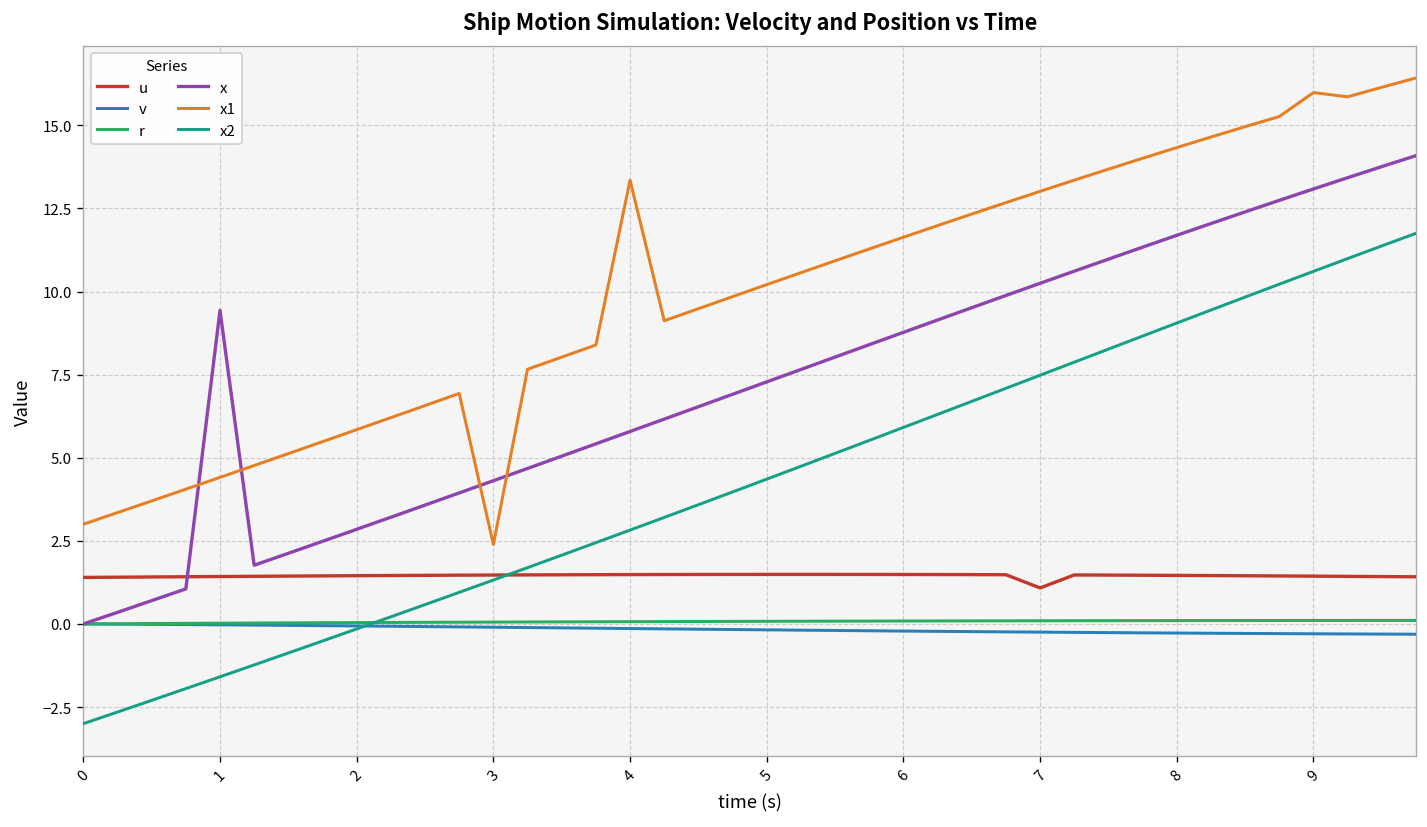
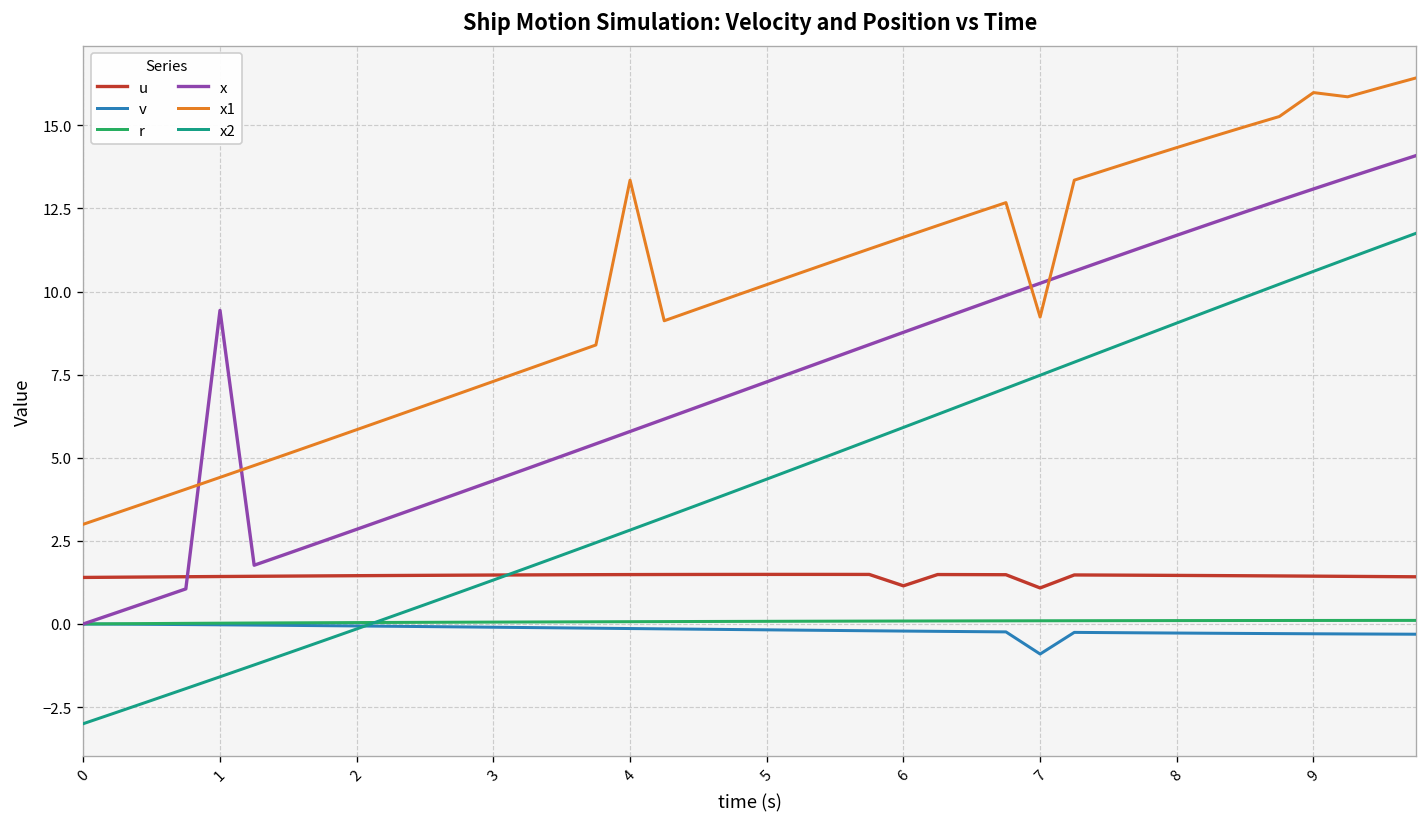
  {
    "u": {
      "0": 1.4,
      "1": 1.4,
      "2": 1.5,
      "3": 1.5,
      "4": 1.5,
      "5": 1.5,
-     "6": 1.5,
+     "6": 1.1,
      "7": 1.1,
      "8": 1.5,
      "9": 1.4
    },
    "v": {
      "3": -0.1,
      "4": -0.1,
      "5": -0.2,
      "6": -0.2,
-     "7": -0.2,
+     "7": -0.9,
      "8": -0.3,
      "9": -0.3
    },
    "x": {
      "1": 9.4,
      "2": 2.8,
      "3": 4.3,
      "4": 5.8,
      "5": 7.3,
      "6": 8.8,
      "7": 10.2,
      "8": 11.7,
      "9": 13.1
    },
    "x1": {
      "0": 3.0,
      "1": 4.4,
      "2": 5.8,
-     "3": 2.4,
+     "3": 7.3,
      "4": 13.4,
      "5": 10.2,
      "6": 11.6,
-     "7": 13.0,
+     "7": 9.2,
      "8": 14.3,
      "9": 16.0
    }
  }
